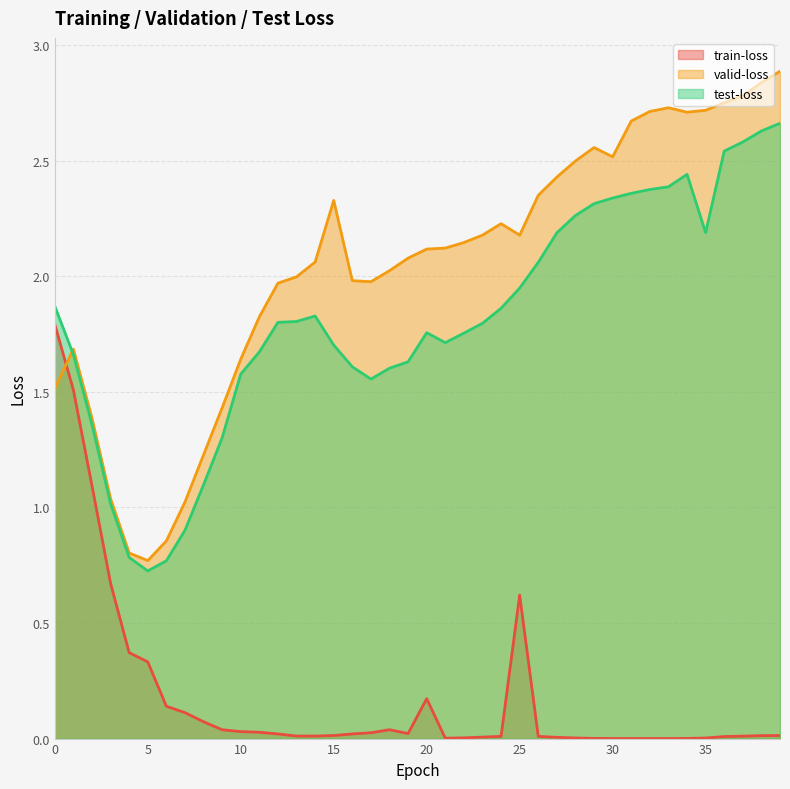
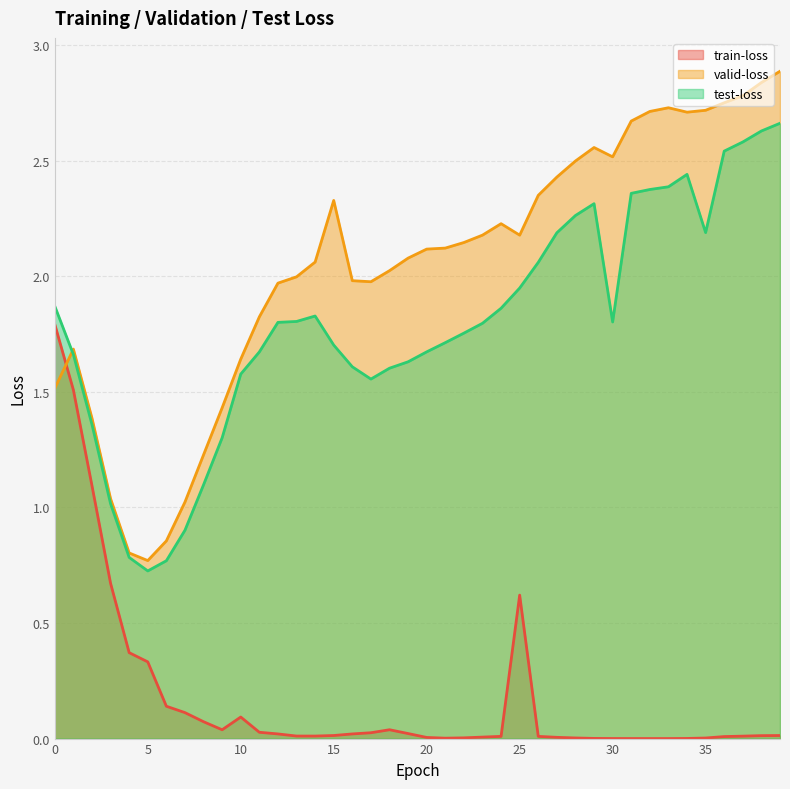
  {
    "train-loss": {
      "0": 1.79,
      "5": 0.33,
-     "10": 0.03,
+     "10": 0.09,
      "15": 0.01,
-     "20": 0.17,
+     "20": 0.00,
      "25": 0.62,
      "30": 0.00,
      "35": 0.00
    },
    "valid-loss": {
      "0": 1.51,
      "5": 0.77,
      "10": 1.64,
      "15": 2.33,
      "20": 2.12,
      "25": 2.18,
      "30": 2.52,
      "35": 2.72
    },
    "test-loss": {
      "0": 1.87,
      "5": 0.73,
      "10": 1.58,
      "15": 1.70,
-     "20": 1.76,
+     "20": 1.67,
      "25": 1.95,
-     "30": 2.34,
+     "30": 1.80,
      "35": 2.19
    }
  }
